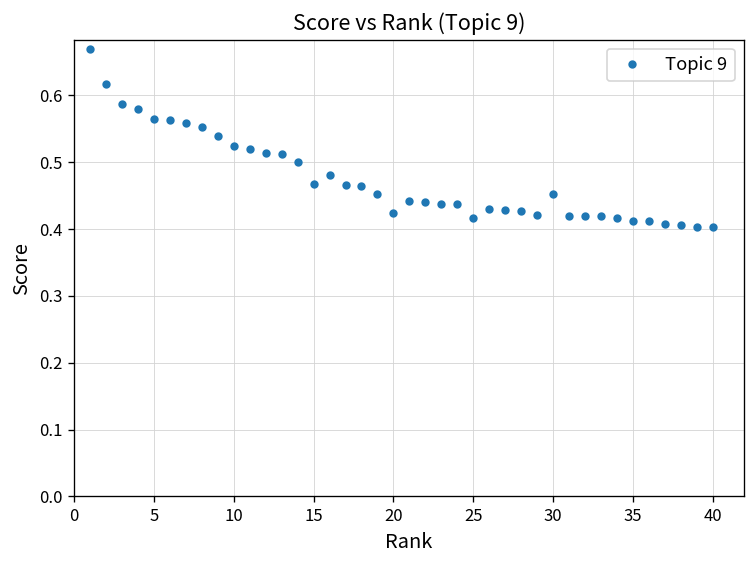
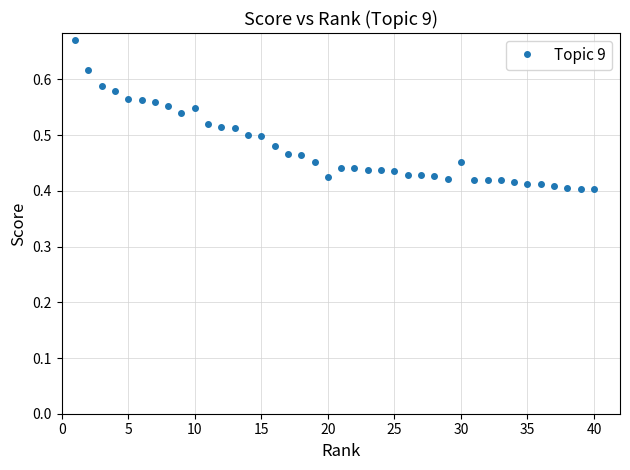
  {
    "5": 0.56,
-   "10": 0.52,
-   "15": 0.47,
+   "10": 0.55,
+   "15": 0.50,
    "20": 0.42,
-   "25": 0.42,
+   "25": 0.44,
    "30": 0.45,
    "35": 0.41,
    "40": 0.40
  }
